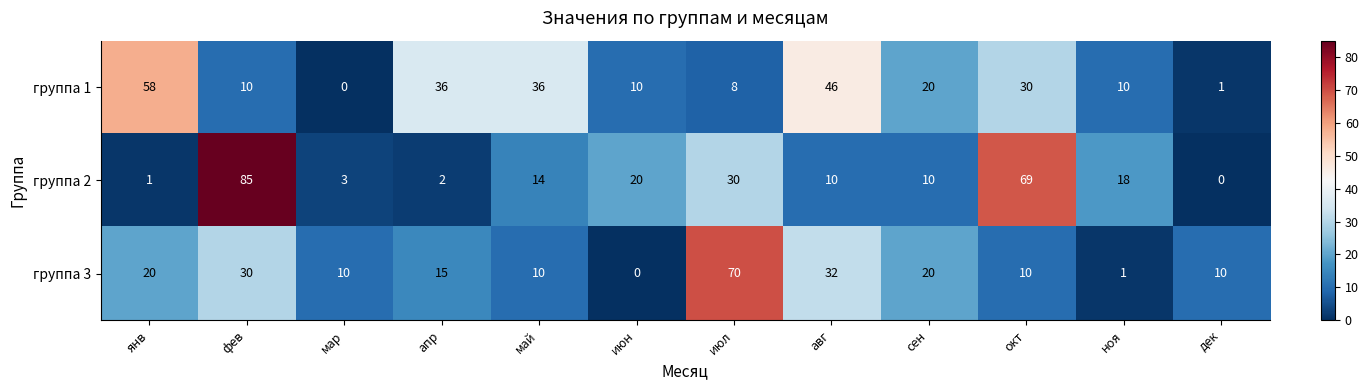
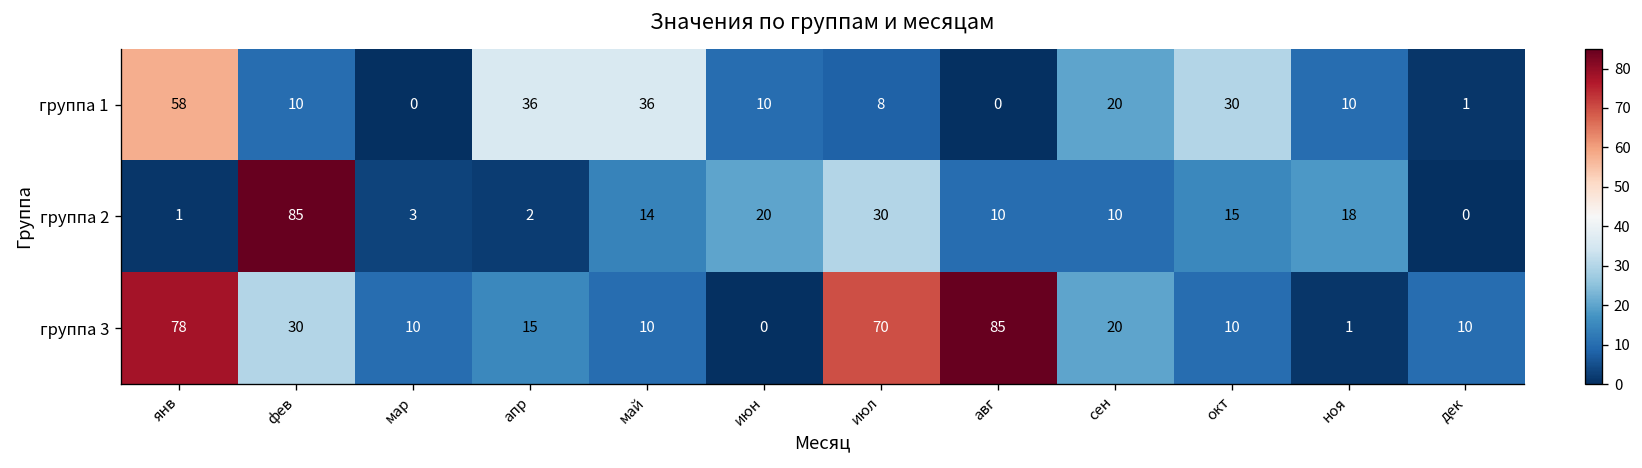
  {
    "группа 1": {
      "янв": 58,
      "фев": 10,
      "мар": 0,
      "апр": 36,
      "май": 36,
      "июн": 10,
      "июл": 8,
-     "авг": 46,
+     "авг": 0,
      "сен": 20,
      "окт": 30,
      "ноя": 10,
      "дек": 1
    },
    "группа 2": {
      "янв": 1,
      "фев": 85,
      "мар": 3,
      "апр": 2,
      "май": 14,
      "июн": 20,
      "июл": 30,
      "авг": 10,
      "сен": 10,
-     "окт": 69,
+     "окт": 15,
      "ноя": 18,
      "дек": 0
    },
    "группа 3": {
-     "янв": 20,
+     "янв": 78,
      "фев": 30,
      "мар": 10,
      "апр": 15,
      "май": 10,
      "июн": 0,
      "июл": 70,
-     "авг": 32,
+     "авг": 85,
      "сен": 20,
      "окт": 10,
      "ноя": 1,
      "дек": 10
    }
  }
